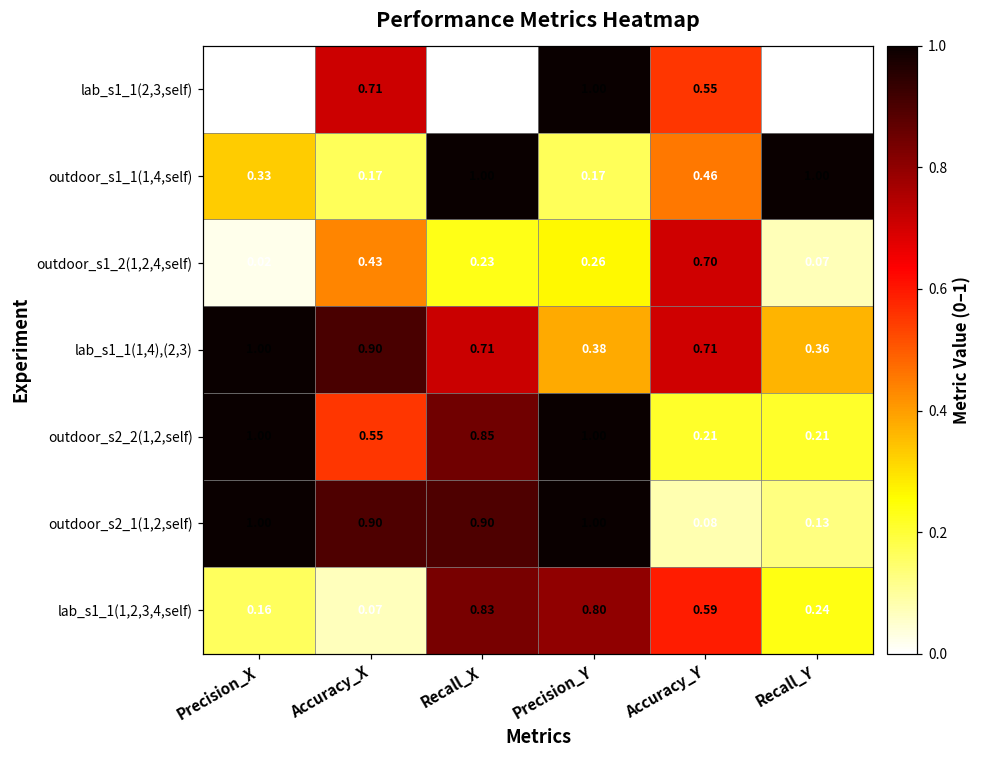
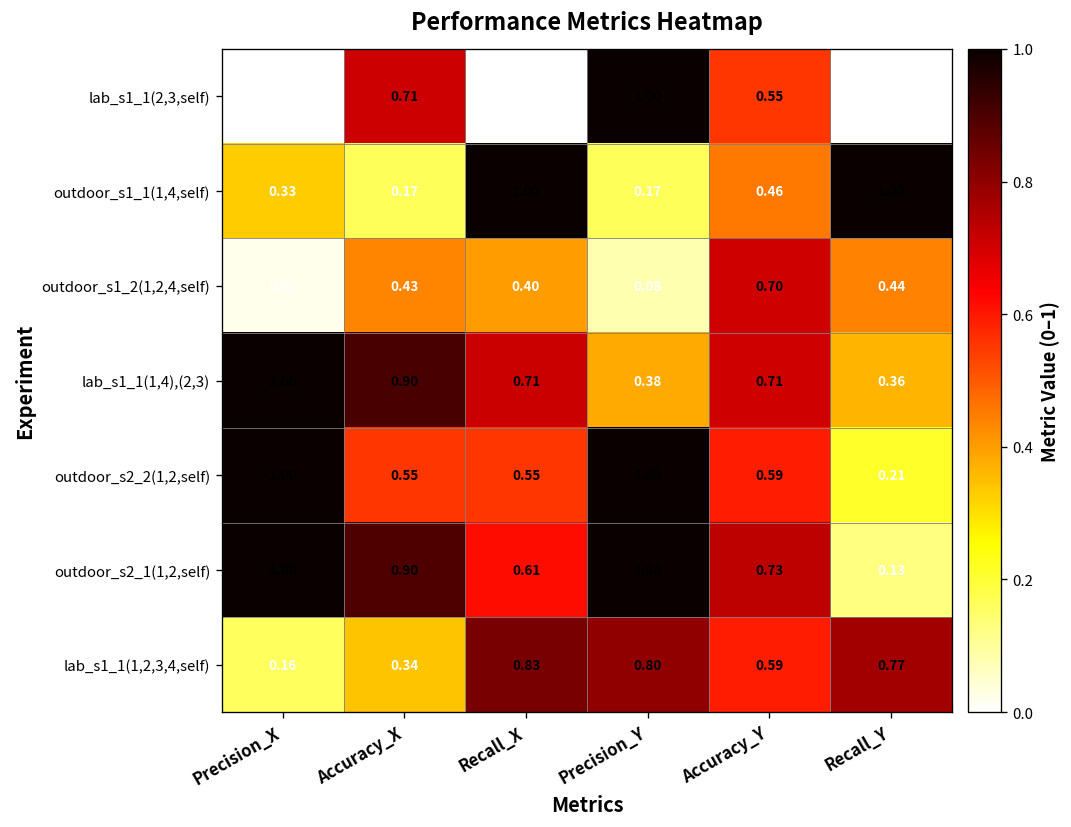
  {
    "lab_s1_1(2,3,self)": {
      "Accuracy_X": 0.71,
      "Accuracy_Y": 0.55
    },
    "outdoor_s1_1(1,4,self)": {
      "Precision_X": 0.33,
      "Accuracy_X": 0.17,
      "Precision_Y": 0.17,
      "Accuracy_Y": 0.46
    },
    "outdoor_s1_2(1,2,4,self)": {
      "Accuracy_X": 0.43,
-     "Recall_X": 0.23,
-     "Precision_Y": 0.26,
+     "Recall_X": 0.40,
+     "Precision_Y": 0.08,
      "Accuracy_Y": 0.70,
-     "Recall_Y": 0.07
+     "Recall_Y": 0.44
    },
    "lab_s1_1(1,4),(2,3)": {
      "Accuracy_X": 0.90,
      "Recall_X": 0.71,
      "Precision_Y": 0.38,
      "Accuracy_Y": 0.71,
      "Recall_Y": 0.36
    },
    "outdoor_s2_2(1,2,self)": {
      "Accuracy_X": 0.55,
-     "Recall_X": 0.85,
-     "Accuracy_Y": 0.21,
+     "Recall_X": 0.55,
+     "Accuracy_Y": 0.59,
      "Recall_Y": 0.21
    },
    "outdoor_s2_1(1,2,self)": {
      "Accuracy_X": 0.90,
-     "Recall_X": 0.90,
-     "Accuracy_Y": 0.08,
+     "Recall_X": 0.61,
+     "Accuracy_Y": 0.73,
      "Recall_Y": 0.13
    },
    "lab_s1_1(1,2,3,4,self)": {
      "Precision_X": 0.16,
-     "Accuracy_X": 0.07,
+     "Accuracy_X": 0.34,
      "Recall_X": 0.83,
      "Precision_Y": 0.80,
      "Accuracy_Y": 0.59,
-     "Recall_Y": 0.24
+     "Recall_Y": 0.77
    }
  }
